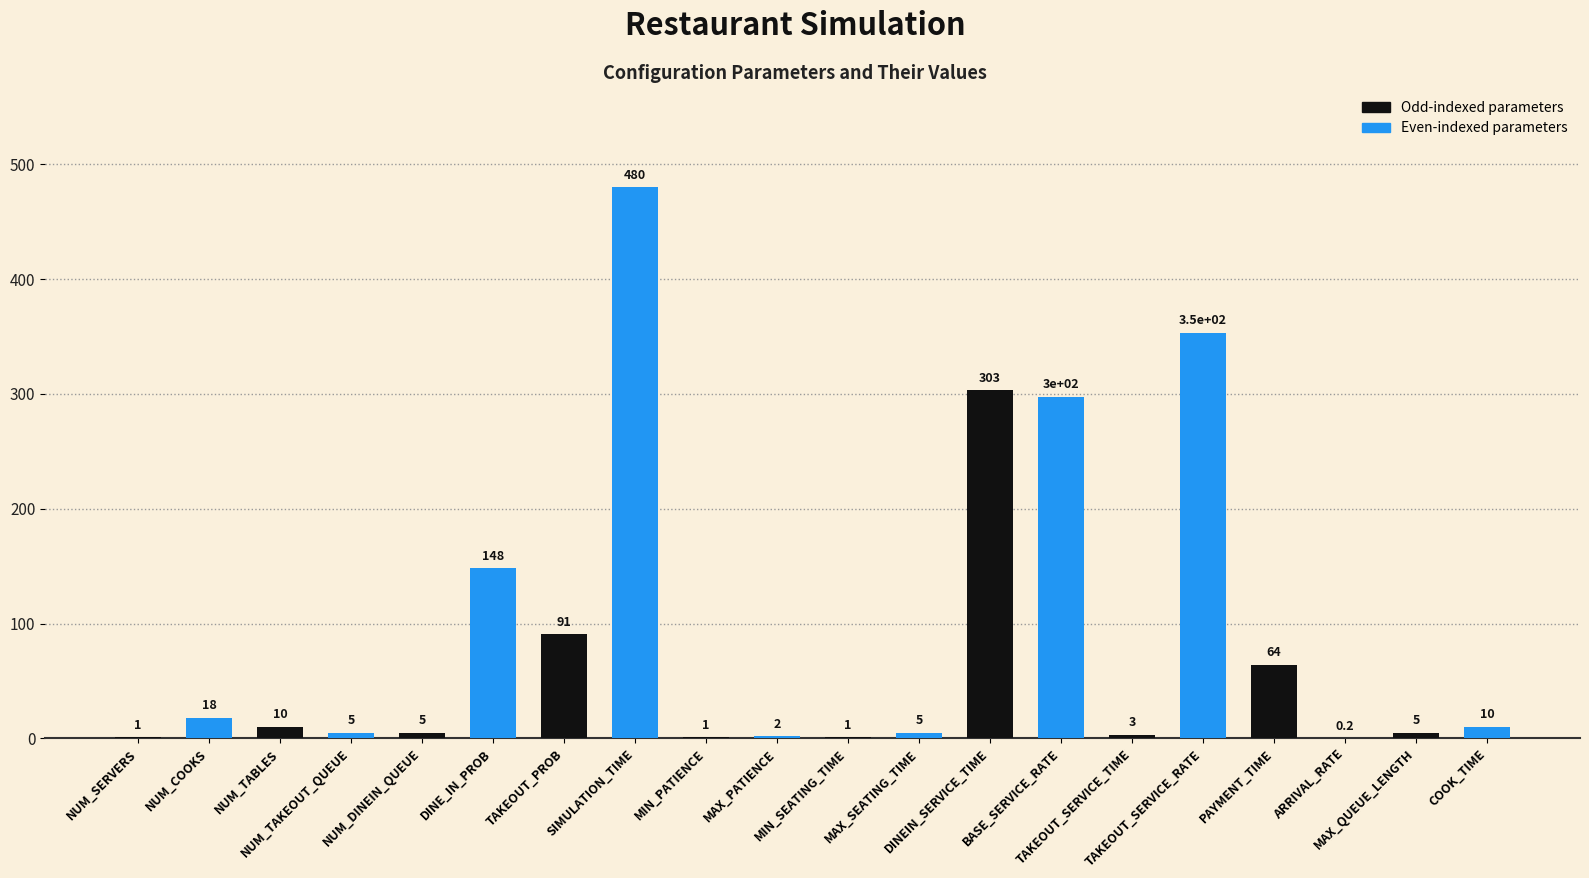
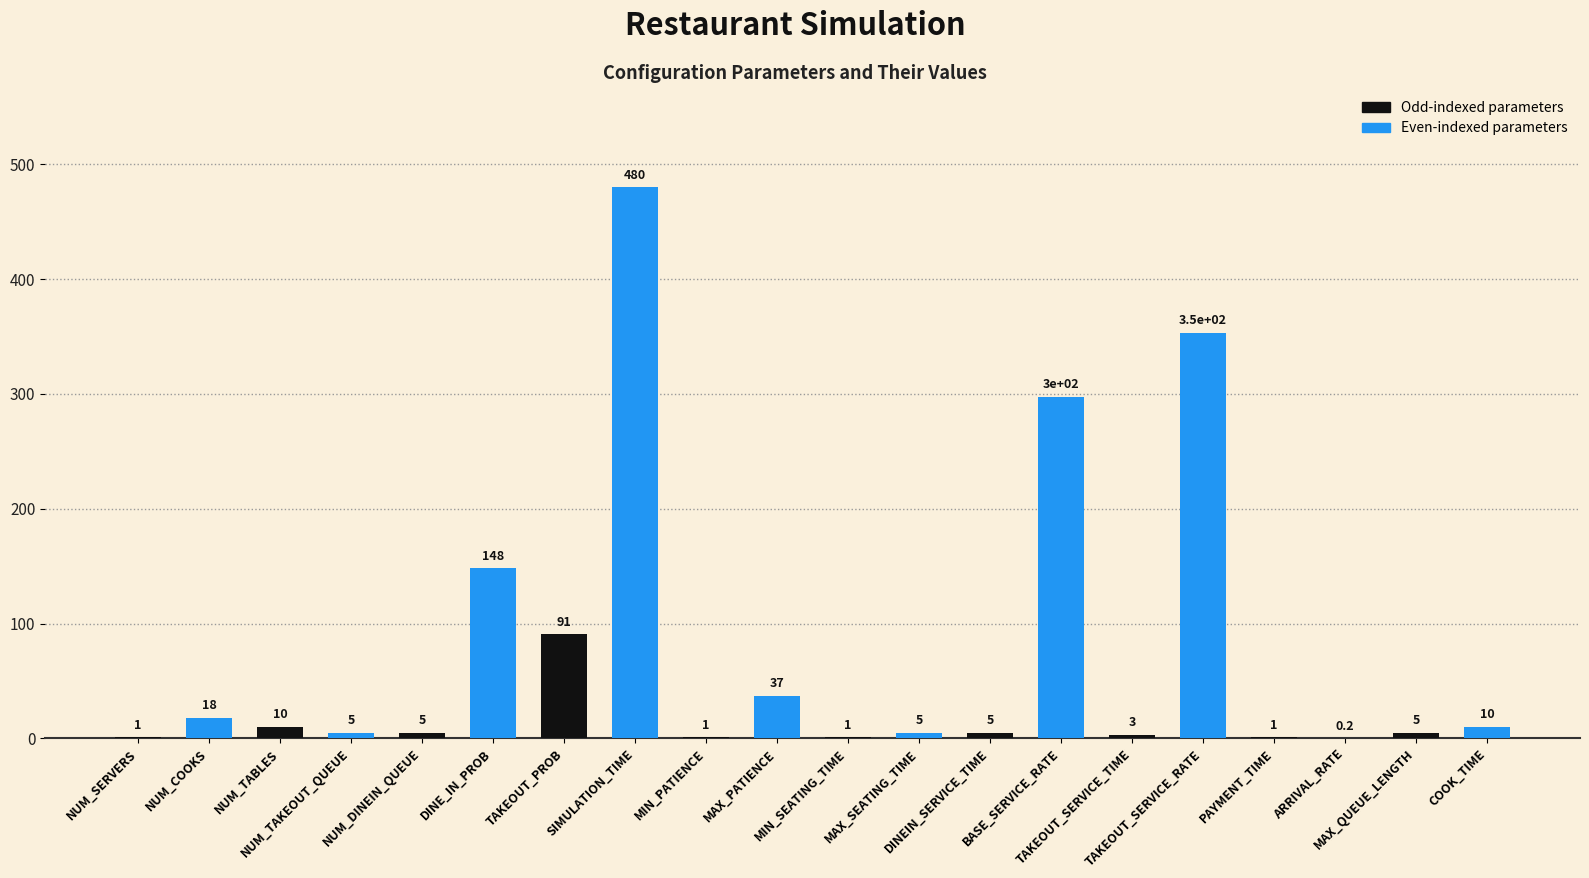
  {
    "NUM_SERVERS": 1,
    "NUM_COOKS": 18,
    "NUM_TABLES": 10,
    "NUM_TAKEOUT_QUEUE": 5,
    "NUM_DINEIN_QUEUE": 5,
    "DINE_IN_PROB": 148,
    "TAKEOUT_PROB": 91,
    "SIMULATION_TIME": 480,
    "MIN_PATIENCE": 1,
-   "MAX_PATIENCE": 2,
+   "MAX_PATIENCE": 37,
    "MIN_SEATING_TIME": 1,
    "MAX_SEATING_TIME": 5,
-   "DINEIN_SERVICE_TIME": 303,
+   "DINEIN_SERVICE_TIME": 5,
    "TAKEOUT_SERVICE_TIME": 3,
-   "PAYMENT_TIME": 64,
+   "PAYMENT_TIME": 1,
    "ARRIVAL_RATE": 0.2,
    "MAX_QUEUE_LENGTH": 5,
    "COOK_TIME": 10
  }
